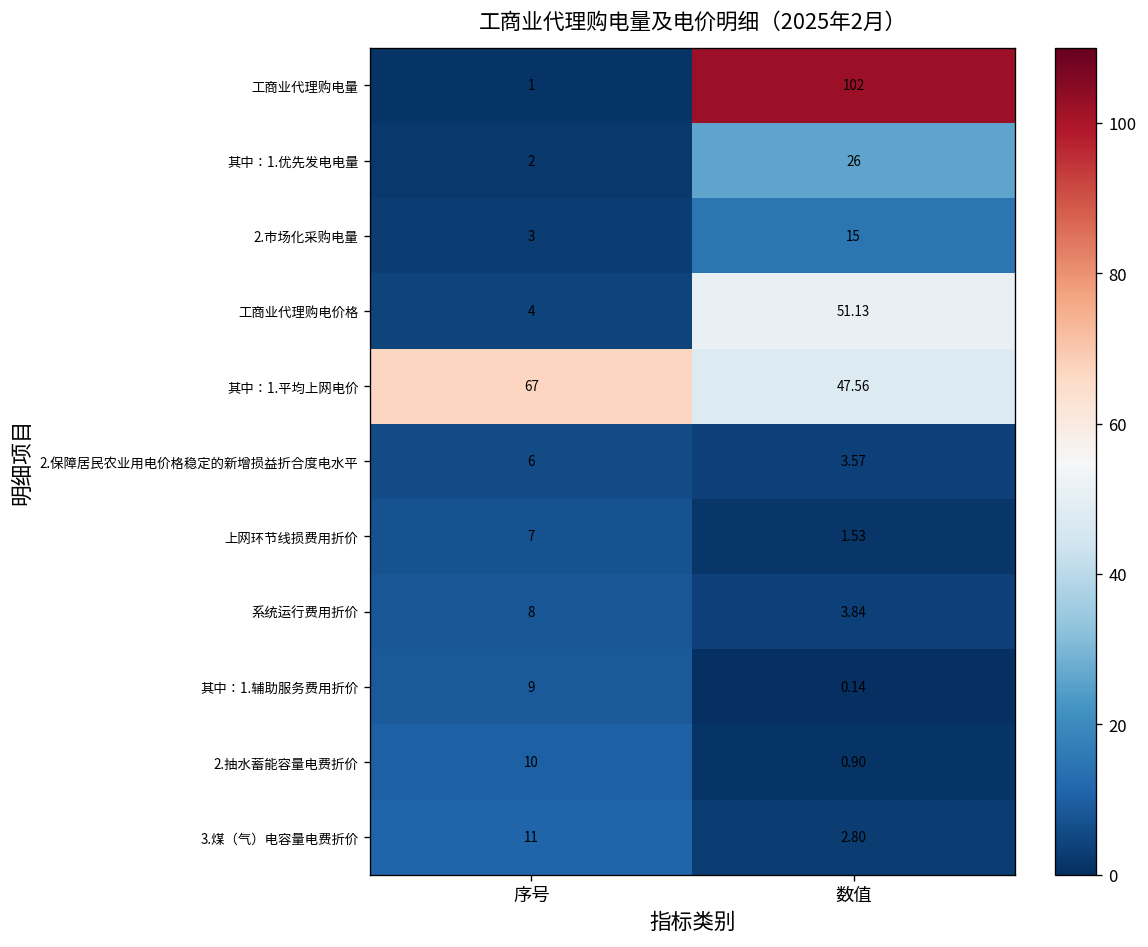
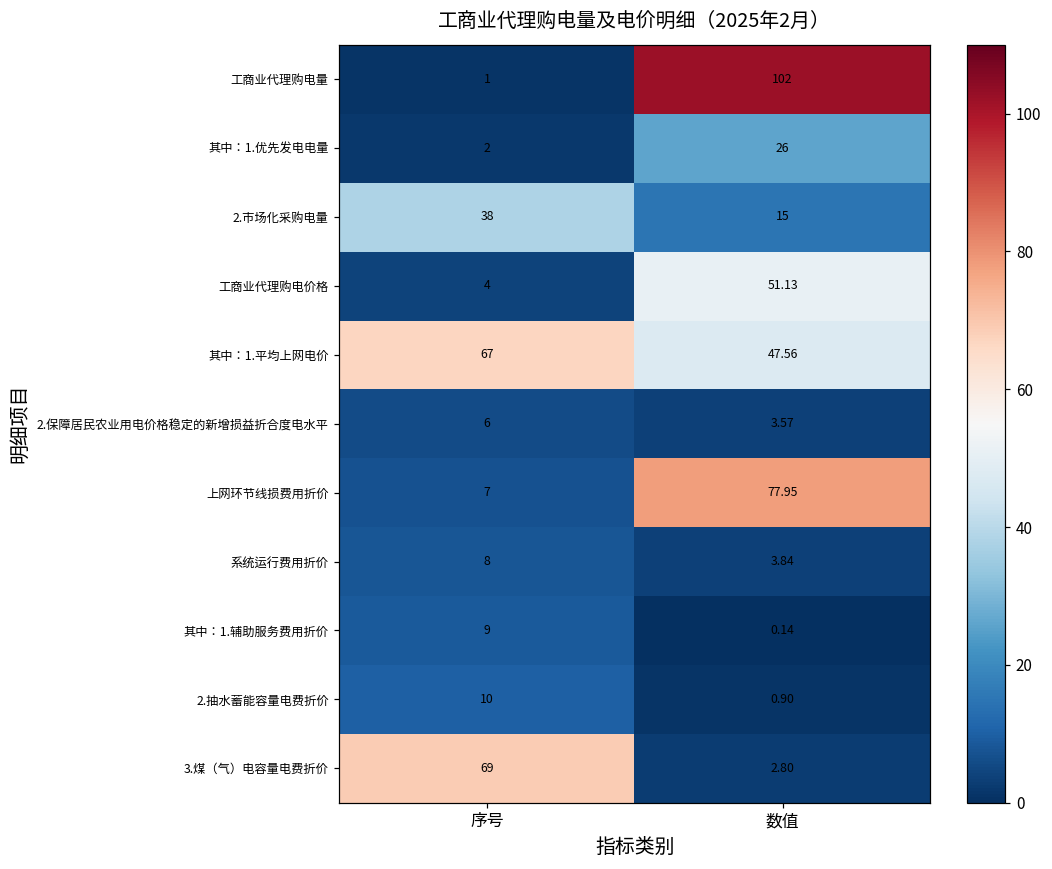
  {
    "工商业代理购电量": {
      "序号": 1,
      "数值": 102
    },
    "其中：1.优先发电电量": {
      "序号": 2,
      "数值": 26
    },
    "2.市场化采购电量": {
-     "序号": 3,
+     "序号": 38,
      "数值": 15
    },
    "工商业代理购电价格": {
      "序号": 4,
      "数值": 51.13
    },
    "其中：1.平均上网电价": {
      "序号": 67,
      "数值": 47.56
    },
    "2.保障居民农业用电价格稳定的新增损益折合度电水平": {
      "序号": 6,
      "数值": 3.57
    },
    "上网环节线损费用折价": {
      "序号": 7,
-     "数值": 1.53
+     "数值": 77.95
    },
    "系统运行费用折价": {
      "序号": 8,
      "数值": 3.84
    },
    "其中：1.辅助服务费用折价": {
      "序号": 9,
      "数值": 0.14
    },
    "2.抽水蓄能容量电费折价": {
      "序号": 10,
      "数值": 0.90
    },
    "3.煤（气）电容量电费折价": {
-     "序号": 11,
+     "序号": 69,
      "数值": 2.80
    }
  }
